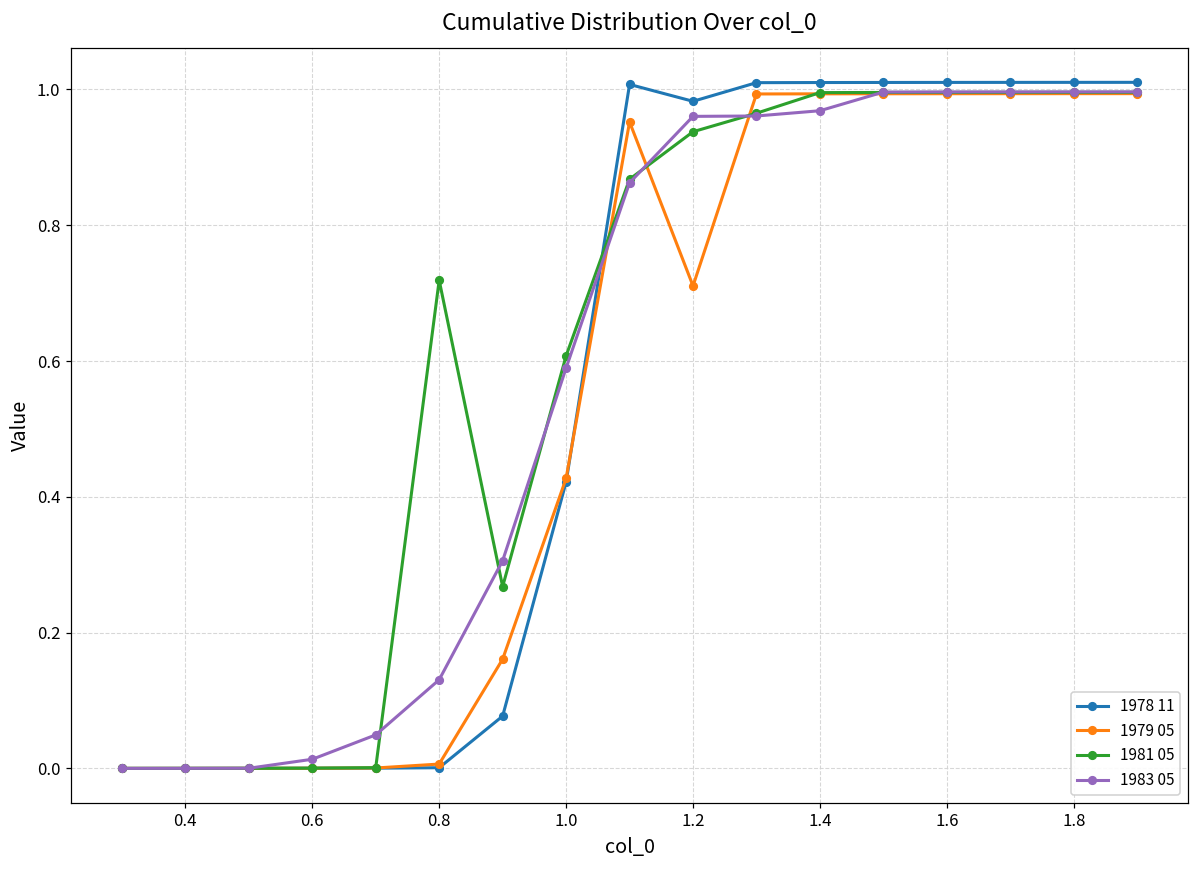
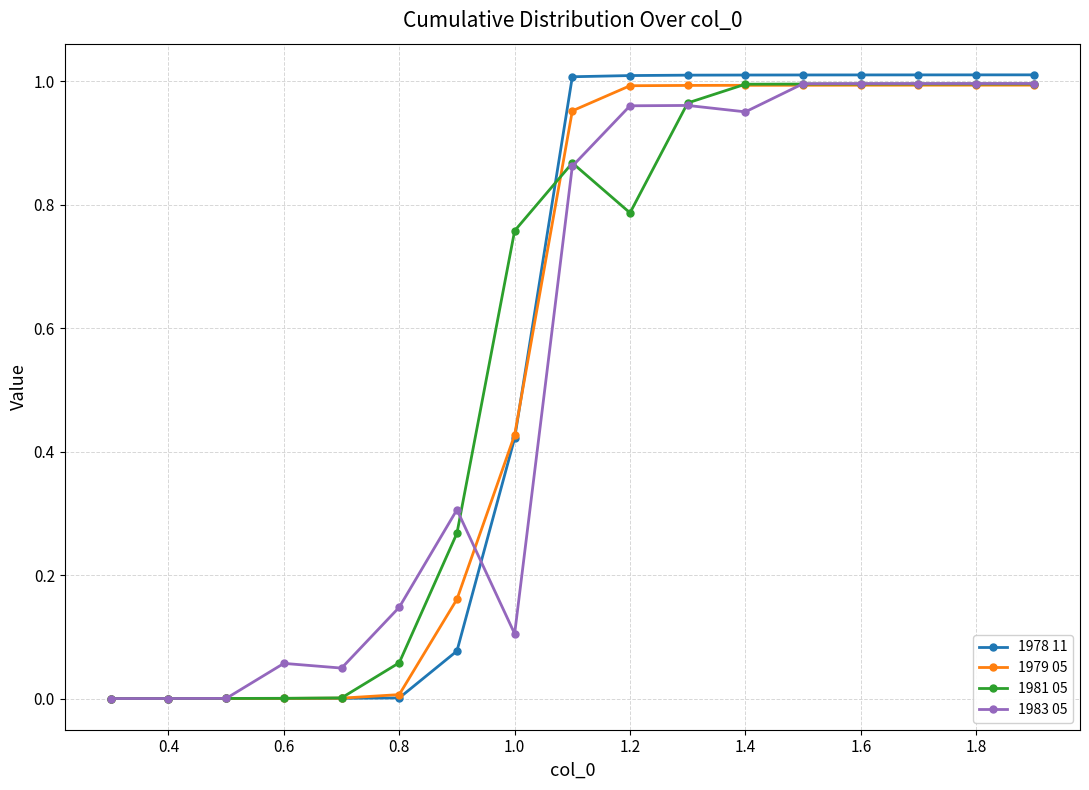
  {
    "1978 11": {
      "0.8": 0.00,
      "1.0": 0.42,
-     "1.2": 0.98,
+     "1.2": 1.01,
      "1.4": 1.01,
      "1.6": 1.01,
      "1.8": 1.01
    },
    "1979 05": {
      "0.8": 0.01,
      "1.0": 0.43,
-     "1.2": 0.71
+     "1.2": 0.99
    },
    "1981 05": {
-     "0.8": 0.72,
-     "1.0": 0.61,
-     "1.2": 0.94
+     "0.8": 0.06,
+     "1.0": 0.76,
+     "1.2": 0.79
    },
    "1983 05": {
-     "0.6": 0.01,
-     "0.8": 0.13,
-     "1.0": 0.59,
+     "0.6": 0.06,
+     "0.8": 0.15,
+     "1.0": 0.10,
      "1.2": 0.96,
-     "1.4": 0.97
+     "1.4": 0.95
    }
  }
